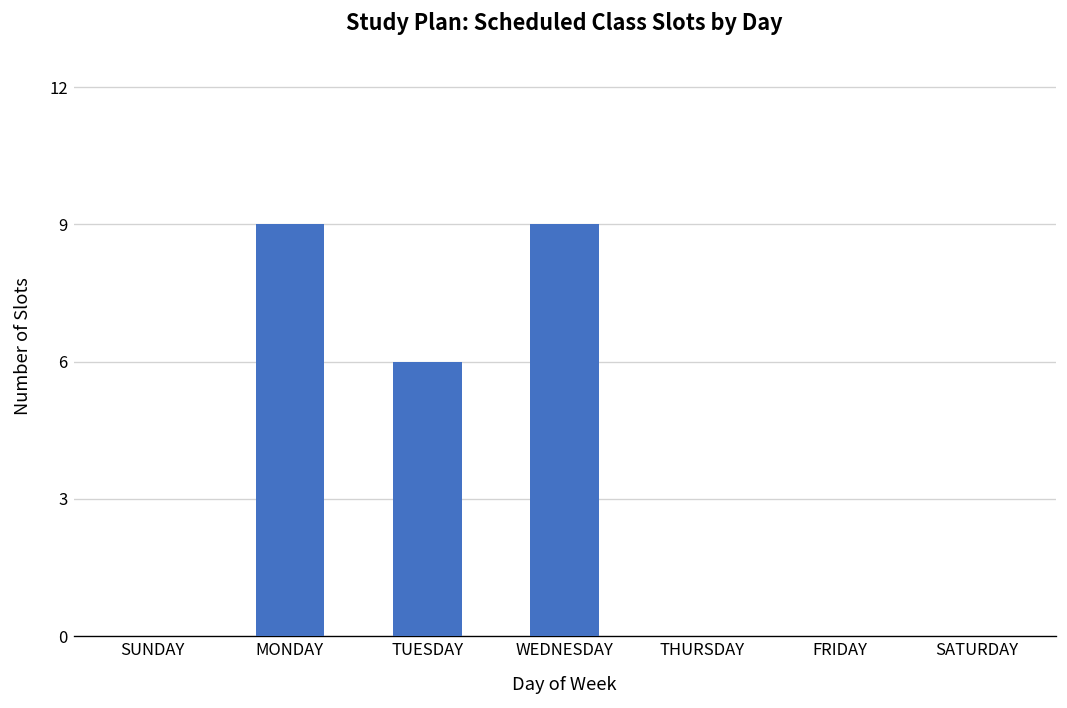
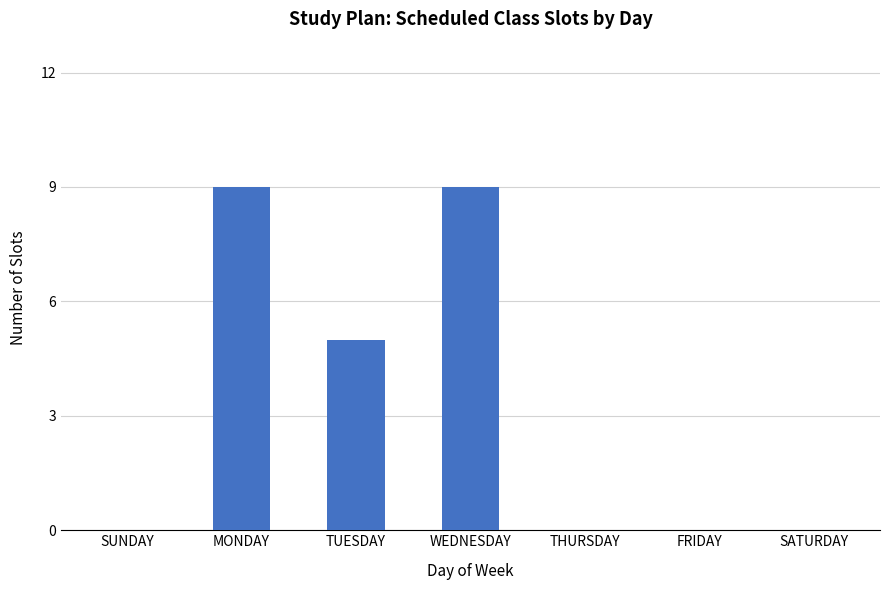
  {
    "SUNDAY": 0,
    "MONDAY": 9,
-   "TUESDAY": 6,
+   "TUESDAY": 5,
    "WEDNESDAY": 9,
    "THURSDAY": 0,
    "FRIDAY": 0,
    "SATURDAY": 0
  }
